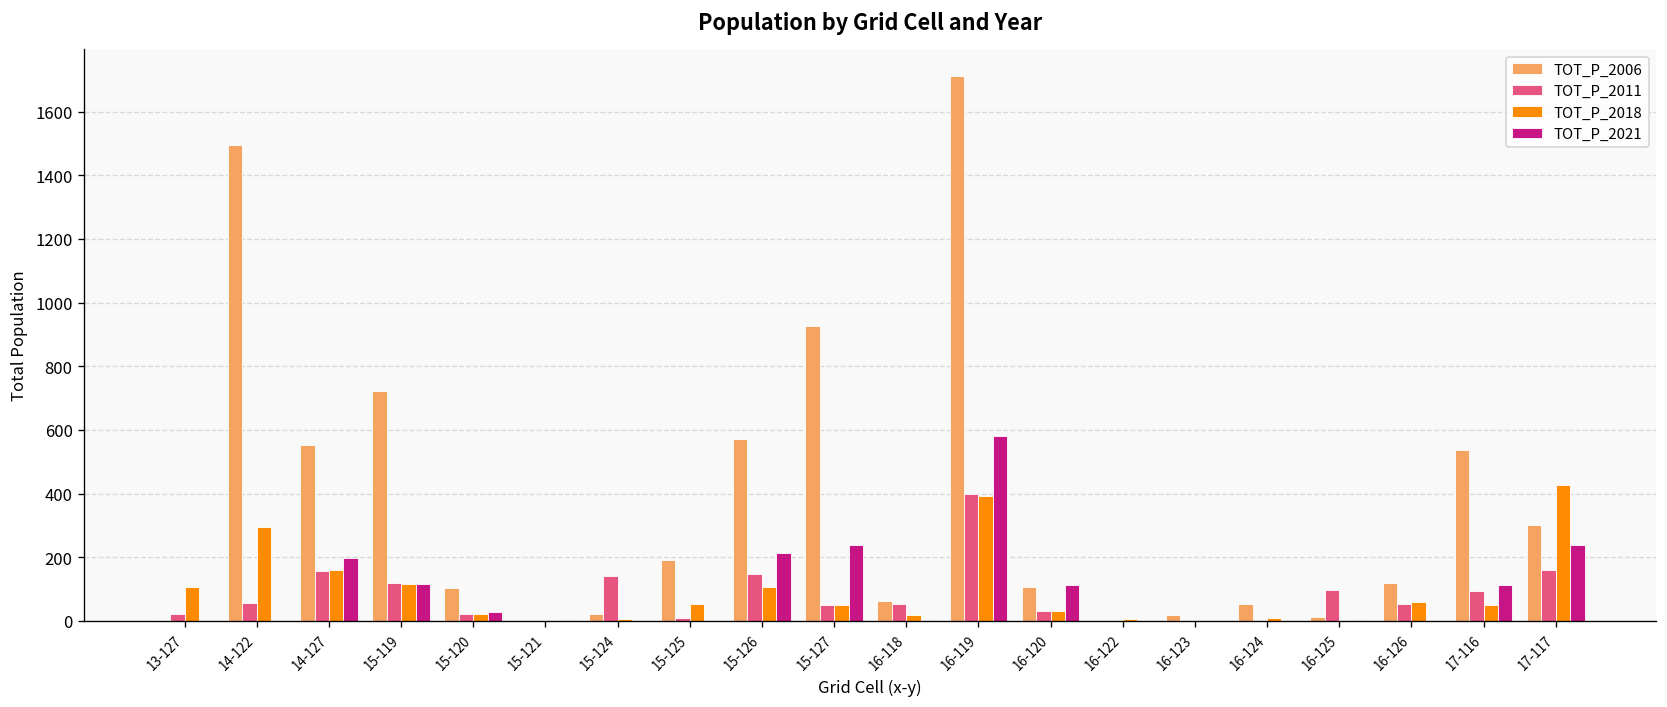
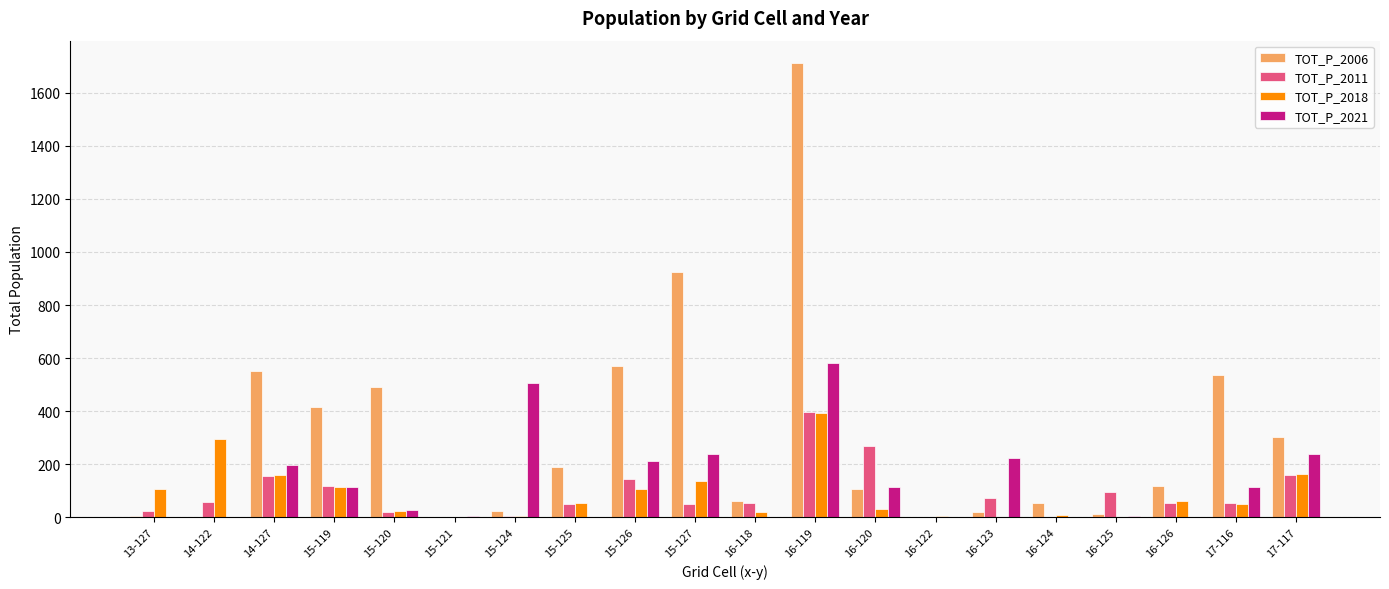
  {
    "TOT_P_2006": {
-     "14-122": 1500,
+     "14-122": 0,
      "14-127": 550,
-     "15-119": 720,
-     "15-120": 100,
+     "15-119": 420,
+     "15-120": 490,
      "15-121": 0,
      "15-124": 20,
      "15-125": 190,
      "15-126": 570,
      "15-127": 930,
      "16-118": 60,
      "16-119": 1710,
      "16-120": 110,
      "16-122": 0,
      "16-123": 20,
      "16-124": 50,
      "16-125": 10,
      "16-126": 120,
      "17-116": 540,
      "17-117": 300
    },
    "TOT_P_2011": {
      "13-127": 20,
      "14-122": 60,
      "14-127": 160,
      "15-119": 120,
      "15-120": 20,
      "15-121": 0,
-     "15-124": 140,
-     "15-125": 10,
+     "15-124": 10,
+     "15-125": 50,
      "15-126": 150,
      "15-127": 50,
      "16-118": 50,
      "16-119": 400,
-     "16-120": 30,
+     "16-120": 270,
      "16-122": 0,
-     "16-123": 0,
+     "16-123": 70,
      "16-125": 100,
      "16-126": 50,
-     "17-116": 90,
+     "17-116": 50,
      "17-117": 160
    },
    "TOT_P_2018": {
      "13-127": 110,
      "14-122": 300,
      "14-127": 160,
      "15-119": 120,
      "15-120": 20,
      "15-121": 0,
      "15-125": 50,
      "15-126": 110,
-     "15-127": 50,
+     "15-127": 140,
      "16-118": 20,
      "16-119": 390,
      "16-120": 30,
      "16-123": 0,
      "16-125": 0,
      "16-126": 60,
      "17-116": 50,
-     "17-117": 430
+     "17-117": 160
    },
    "TOT_P_2021": {
      "13-127": 0,
      "14-122": 0,
      "14-127": 200,
      "15-119": 120,
      "15-120": 30,
-     "15-124": 0,
+     "15-124": 510,
      "15-125": 0,
      "15-126": 210,
      "15-127": 240,
      "16-119": 580,
      "16-120": 110,
      "16-122": 0,
-     "16-123": 0,
+     "16-123": 230,
      "16-124": 0,
      "16-126": 0,
      "17-116": 110,
      "17-117": 240
    }
  }
